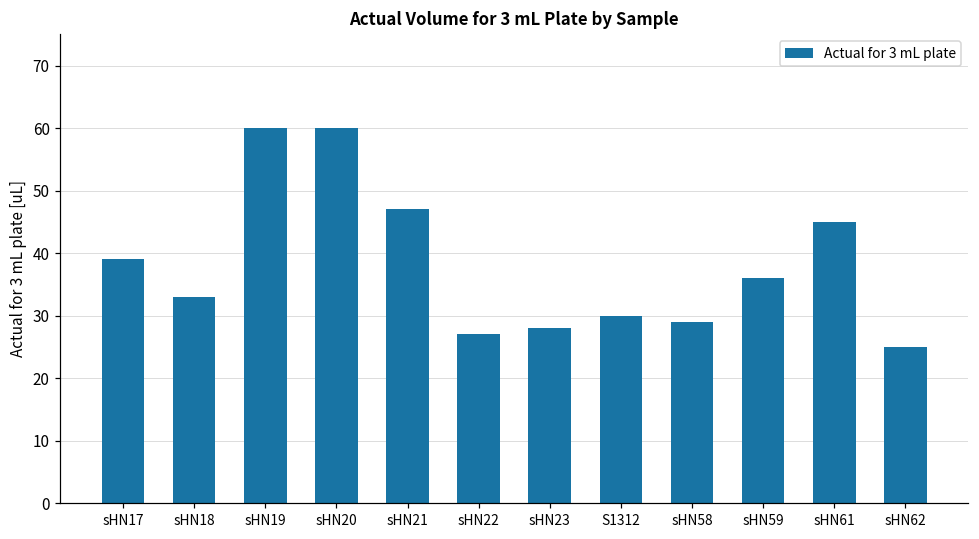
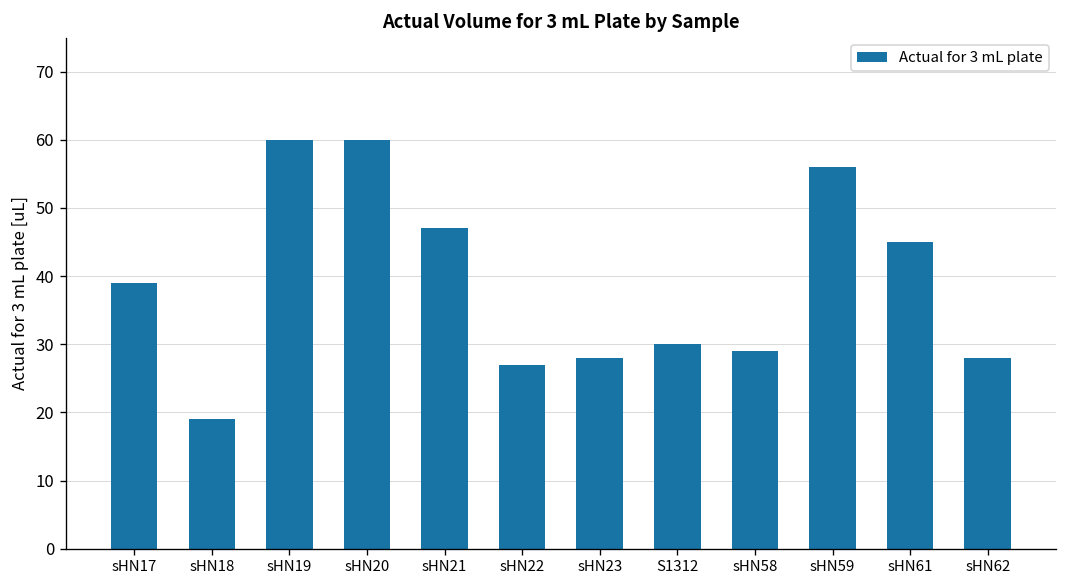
  {
    "sHN17": 39,
-   "sHN18": 33,
+   "sHN18": 19,
    "sHN19": 60,
    "sHN20": 60,
    "sHN21": 47,
    "sHN22": 27,
    "sHN23": 28,
    "S1312": 30,
    "sHN58": 29,
-   "sHN59": 36,
+   "sHN59": 56,
    "sHN61": 45,
-   "sHN62": 25
+   "sHN62": 28
  }
